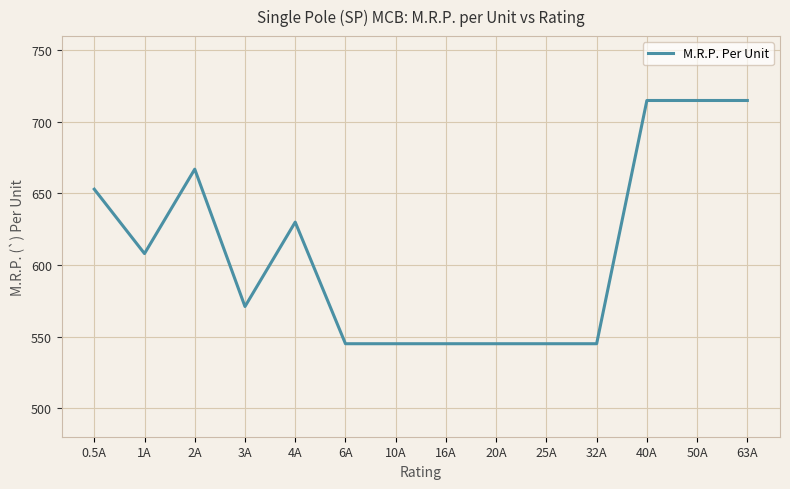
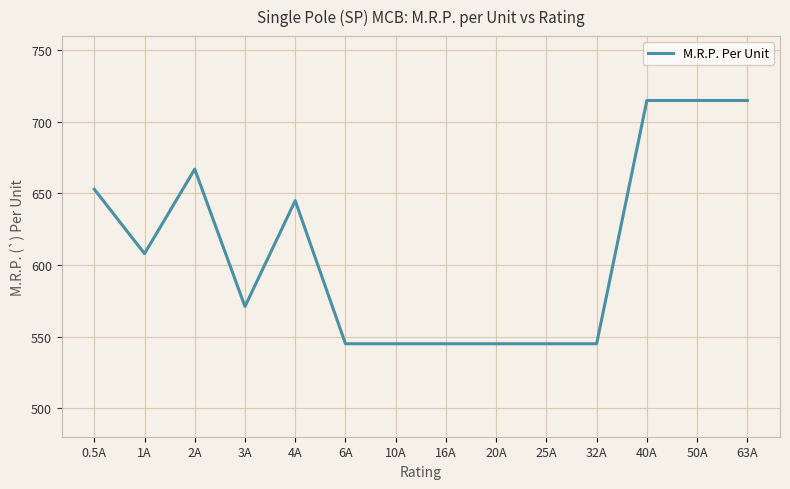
  {
    "0.5A": 653,
    "1A": 608,
    "2A": 667,
    "3A": 571,
-   "4A": 630,
+   "4A": 645,
    "6A": 545,
    "10A": 545,
    "16A": 545,
    "20A": 545,
    "25A": 545,
    "32A": 545,
    "40A": 715,
    "50A": 715,
    "63A": 715
  }
